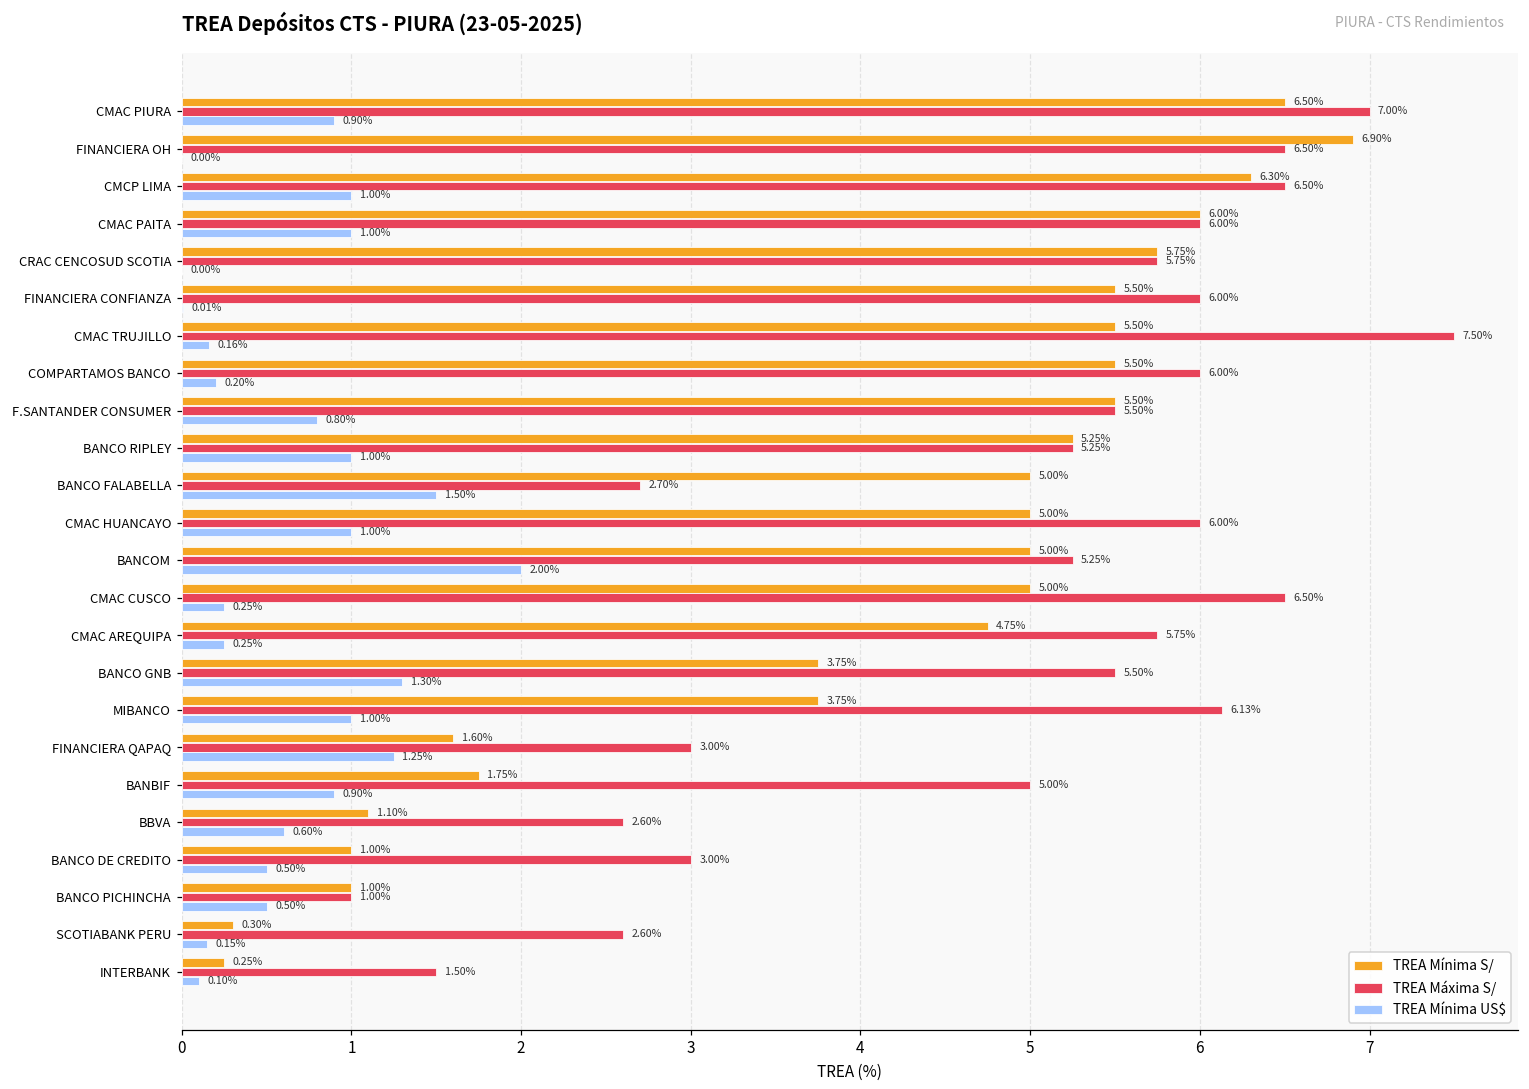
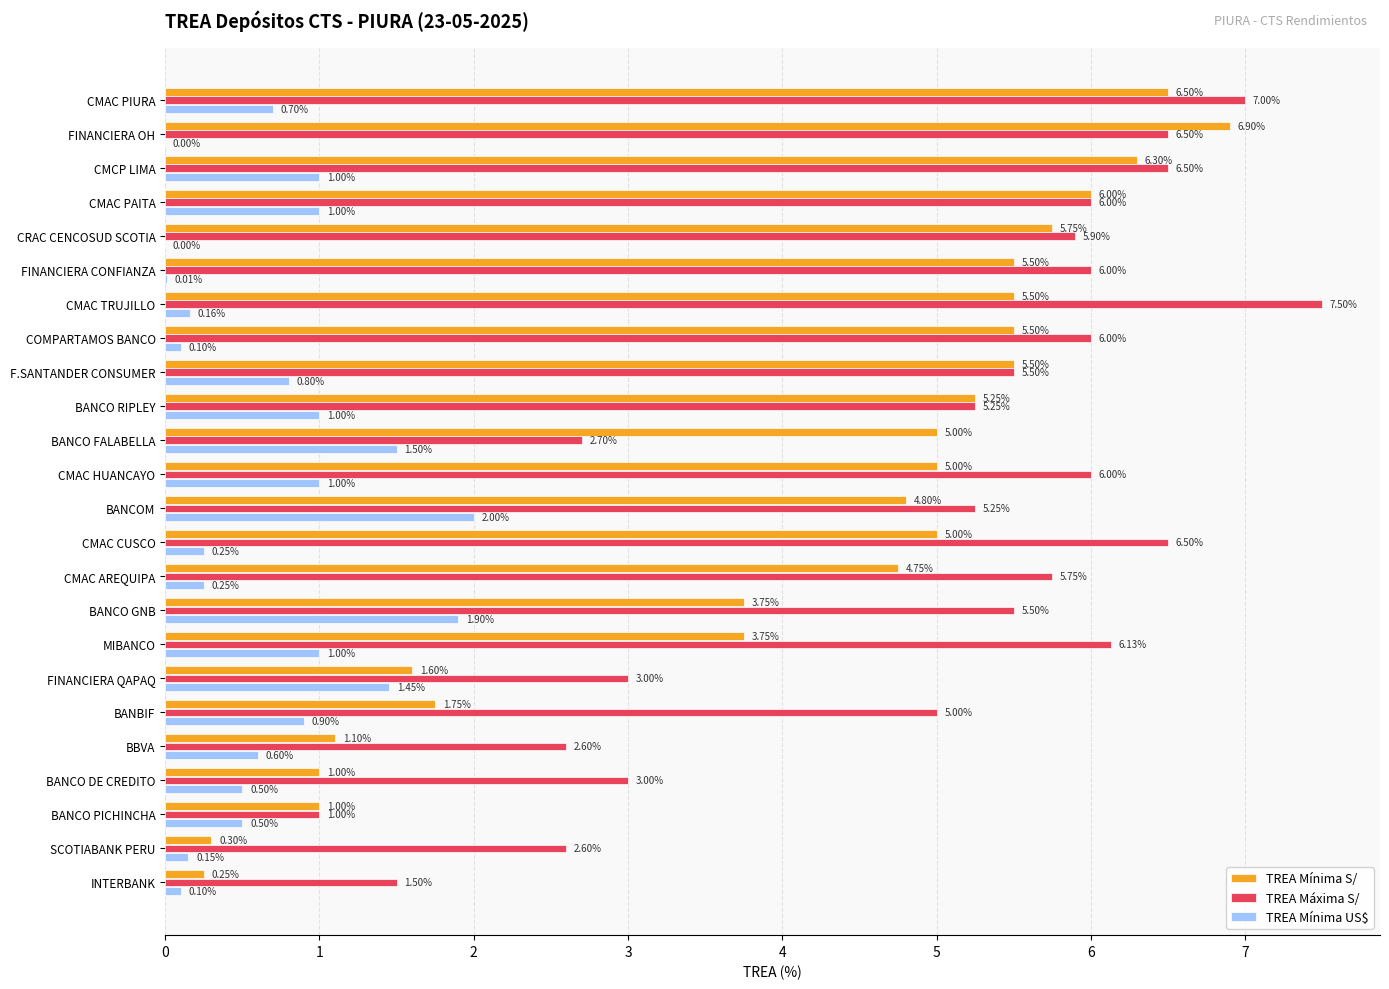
  {
    "TREA Mínima S/": {
      "CMAC PIURA": "6.50%",
      "FINANCIERA OH": "6.90%",
      "CMCP LIMA": "6.30%",
      "CMAC PAITA": "6.00%",
      "CRAC CENCOSUD SCOTIA": "5.75%",
      "FINANCIERA CONFIANZA": "5.50%",
      "CMAC TRUJILLO": "5.50%",
      "COMPARTAMOS BANCO": "5.50%",
      "F.SANTANDER CONSUMER": "5.50%",
      "BANCO RIPLEY": "5.25%",
      "BANCO FALABELLA": "5.00%",
      "CMAC HUANCAYO": "5.00%",
-     "BANCOM": "5.00%",
+     "BANCOM": "4.80%",
      "CMAC CUSCO": "5.00%",
      "CMAC AREQUIPA": "4.75%",
      "BANCO GNB": "3.75%",
      "MIBANCO": "3.75%",
      "FINANCIERA QAPAQ": "1.60%",
      "BANBIF": "1.75%",
      "BBVA": "1.10%",
      "BANCO DE CREDITO": "1.00%",
      "BANCO PICHINCHA": "1.00%",
      "SCOTIABANK PERU": "0.30%",
      "INTERBANK": "0.25%"
    },
    "TREA Máxima S/": {
      "CMAC PIURA": "7.00%",
      "FINANCIERA OH": "6.50%",
      "CMCP LIMA": "6.50%",
      "CMAC PAITA": "6.00%",
-     "CRAC CENCOSUD SCOTIA": "5.75%",
+     "CRAC CENCOSUD SCOTIA": "5.90%",
      "FINANCIERA CONFIANZA": "6.00%",
      "CMAC TRUJILLO": "7.50%",
      "COMPARTAMOS BANCO": "6.00%",
      "F.SANTANDER CONSUMER": "5.50%",
      "BANCO RIPLEY": "5.25%",
      "BANCO FALABELLA": "2.70%",
      "CMAC HUANCAYO": "6.00%",
      "BANCOM": "5.25%",
      "CMAC CUSCO": "6.50%",
      "CMAC AREQUIPA": "5.75%",
      "BANCO GNB": "5.50%",
      "MIBANCO": "6.13%",
      "FINANCIERA QAPAQ": "3.00%",
      "BANBIF": "5.00%",
      "BBVA": "2.60%",
      "BANCO DE CREDITO": "3.00%",
      "BANCO PICHINCHA": "1.00%",
      "SCOTIABANK PERU": "2.60%",
      "INTERBANK": "1.50%"
    },
    "TREA Mínima US$": {
-     "CMAC PIURA": "0.90%",
+     "CMAC PIURA": "0.70%",
      "FINANCIERA OH": "0.00%",
      "CMCP LIMA": "1.00%",
      "CMAC PAITA": "1.00%",
      "CRAC CENCOSUD SCOTIA": "0.00%",
      "FINANCIERA CONFIANZA": "0.01%",
      "CMAC TRUJILLO": "0.16%",
-     "COMPARTAMOS BANCO": "0.20%",
+     "COMPARTAMOS BANCO": "0.10%",
      "F.SANTANDER CONSUMER": "0.80%",
      "BANCO RIPLEY": "1.00%",
      "BANCO FALABELLA": "1.50%",
      "CMAC HUANCAYO": "1.00%",
      "BANCOM": "2.00%",
      "CMAC CUSCO": "0.25%",
      "CMAC AREQUIPA": "0.25%",
-     "BANCO GNB": "1.30%",
+     "BANCO GNB": "1.90%",
      "MIBANCO": "1.00%",
-     "FINANCIERA QAPAQ": "1.25%",
+     "FINANCIERA QAPAQ": "1.45%",
      "BANBIF": "0.90%",
      "BBVA": "0.60%",
      "BANCO DE CREDITO": "0.50%",
      "BANCO PICHINCHA": "0.50%",
      "SCOTIABANK PERU": "0.15%",
      "INTERBANK": "0.10%"
    }
  }
